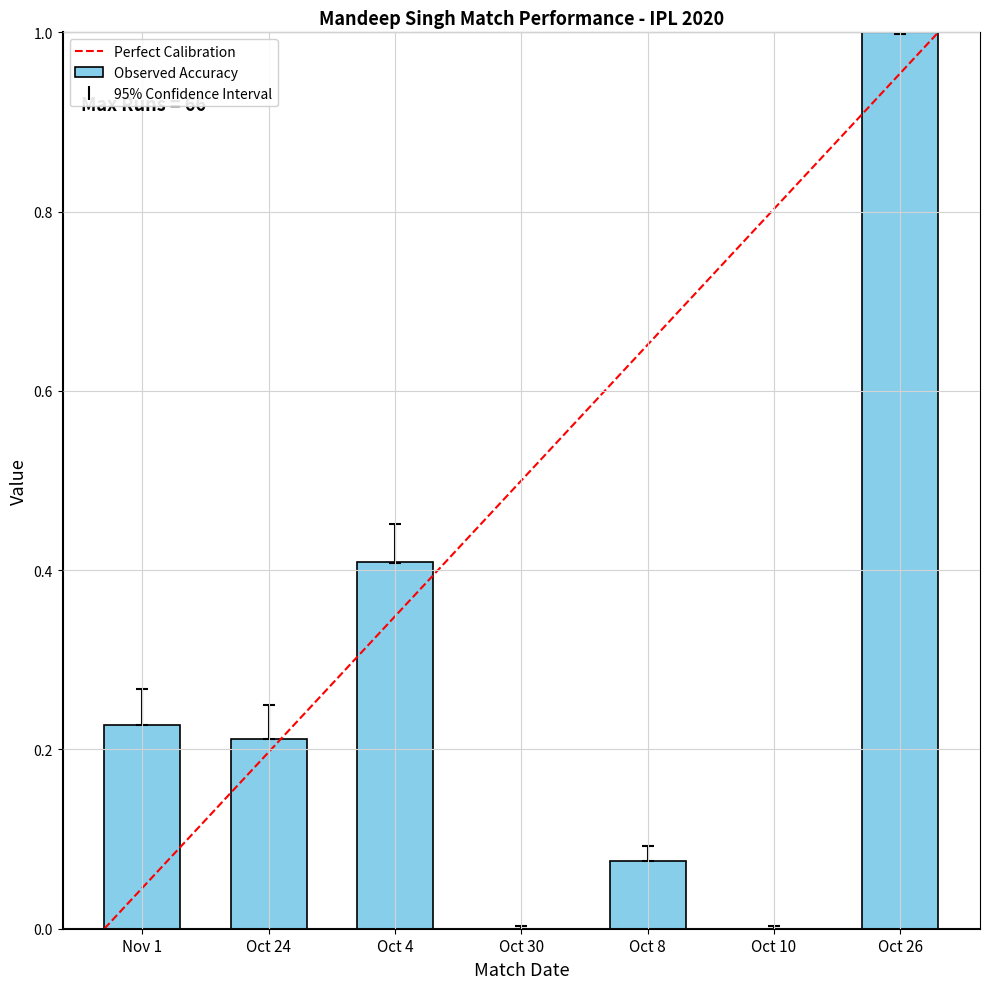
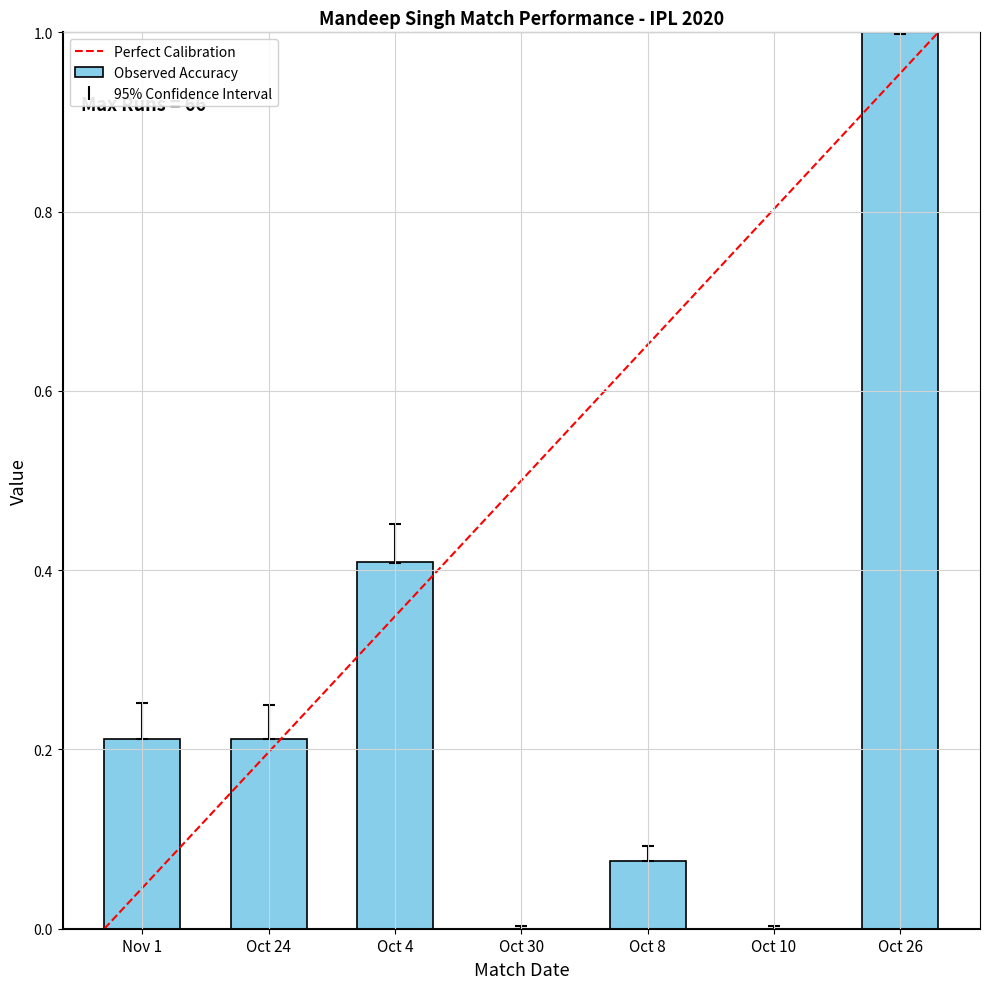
  {
    "Observed Accuracy": {
-     "Nov 1": 0.23,
+     "Nov 1": 0.21,
      "Oct 24": 0.21,
      "Oct 4": 0.41,
      "Oct 30": 0.00,
      "Oct 8": 0.08,
      "Oct 10": 0.00,
      "Oct 26": 1.00
    }
  }
